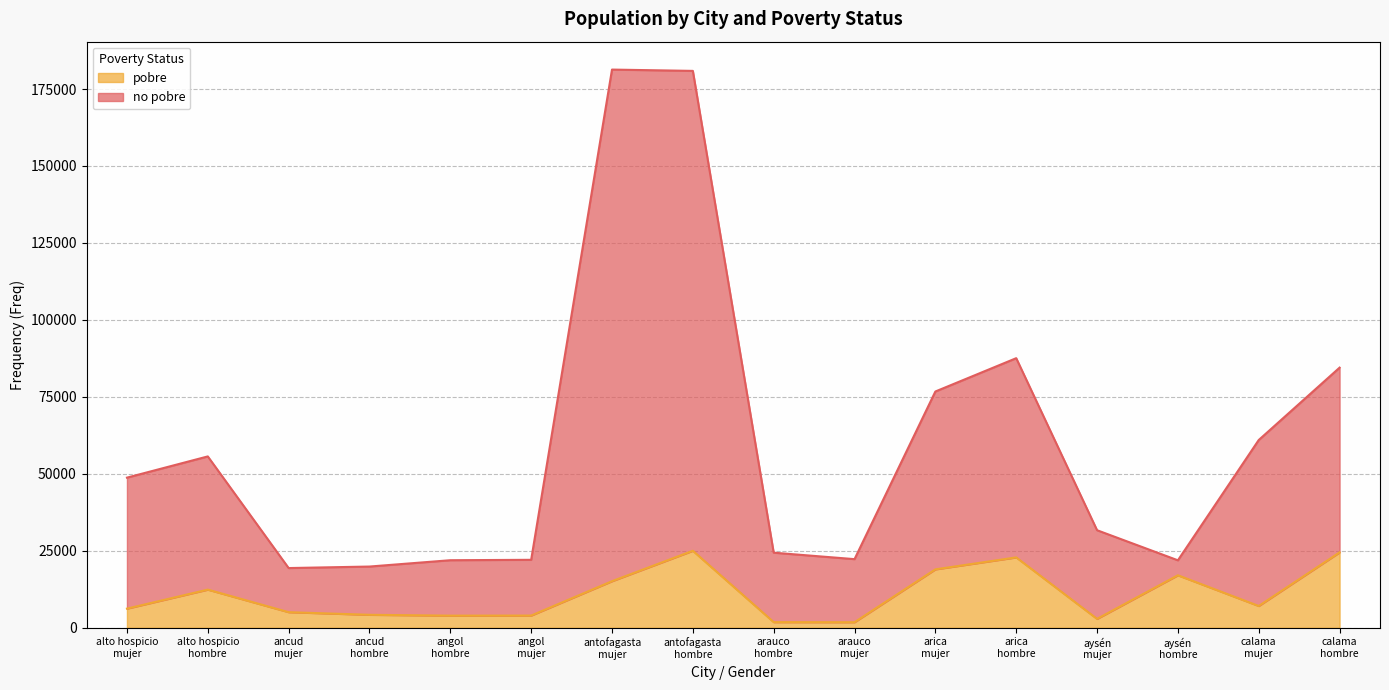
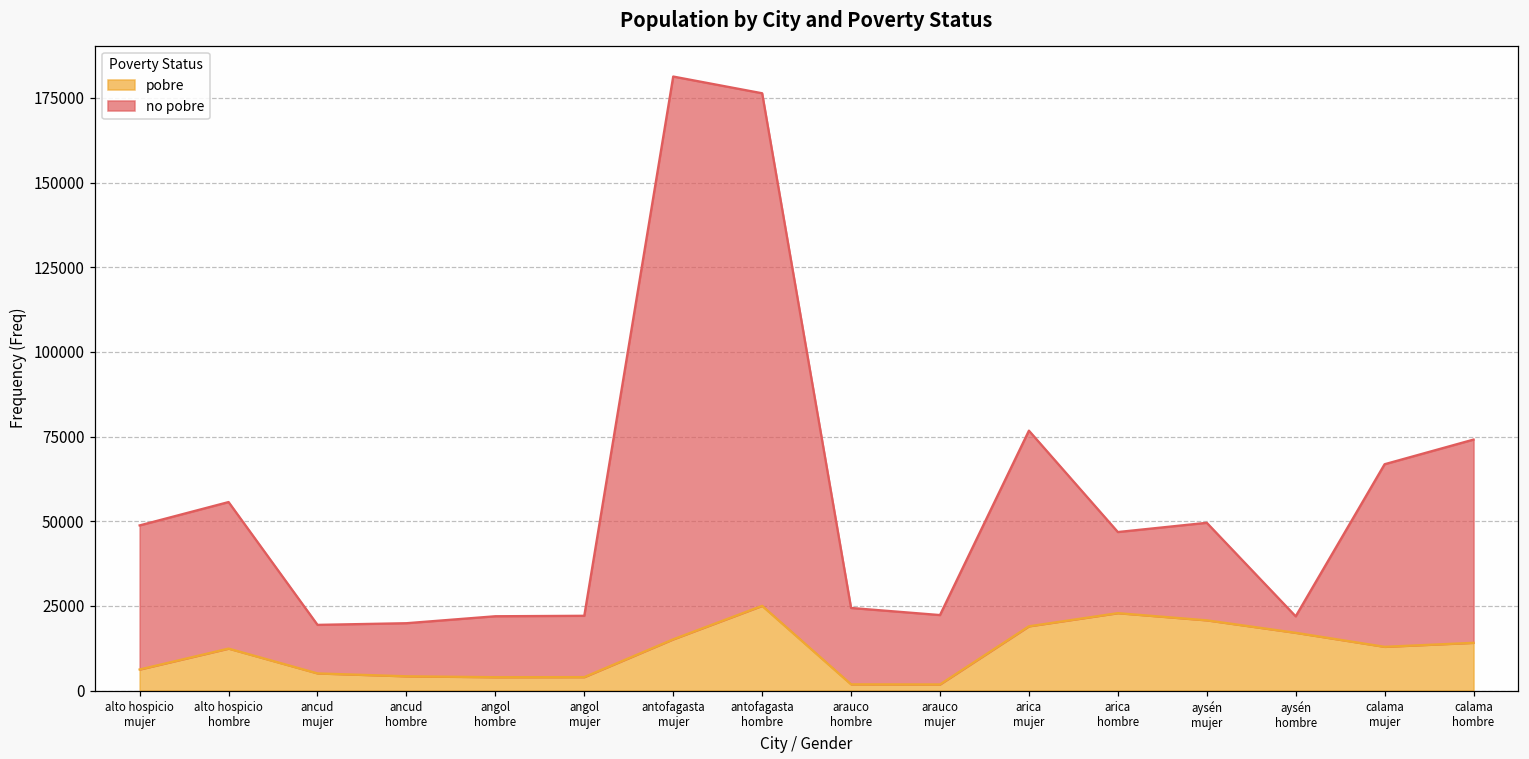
  {
    "pobre": {
      "alto hospicio mujer": 6000,
      "alto hospicio hombre": 12000,
      "ancud mujer": 5000,
      "ancud hombre": 4000,
      "angol hombre": 4000,
      "angol mujer": 4000,
      "antofagasta mujer": 15000,
      "antofagasta hombre": 25000,
      "arauco hombre": 2000,
      "arauco mujer": 2000,
      "arica mujer": 19000,
      "arica hombre": 23000,
-     "aysén mujer": 3000,
+     "aysén mujer": 21000,
      "aysén hombre": 17000,
-     "calama mujer": 7000,
-     "calama hombre": 24000
+     "calama mujer": 13000,
+     "calama hombre": 14000
    },
    "no pobre": {
      "alto hospicio mujer": 43000,
      "alto hospicio hombre": 43000,
      "ancud mujer": 14000,
      "ancud hombre": 16000,
      "angol hombre": 18000,
      "angol mujer": 18000,
      "antofagasta mujer": 166000,
-     "antofagasta hombre": 156000,
+     "antofagasta hombre": 151000,
      "arauco hombre": 23000,
      "arauco mujer": 20000,
      "arica mujer": 58000,
-     "arica hombre": 65000,
+     "arica hombre": 24000,
      "aysén mujer": 29000,
      "aysén hombre": 5000,
      "calama mujer": 54000,
      "calama hombre": 60000
    }
  }
